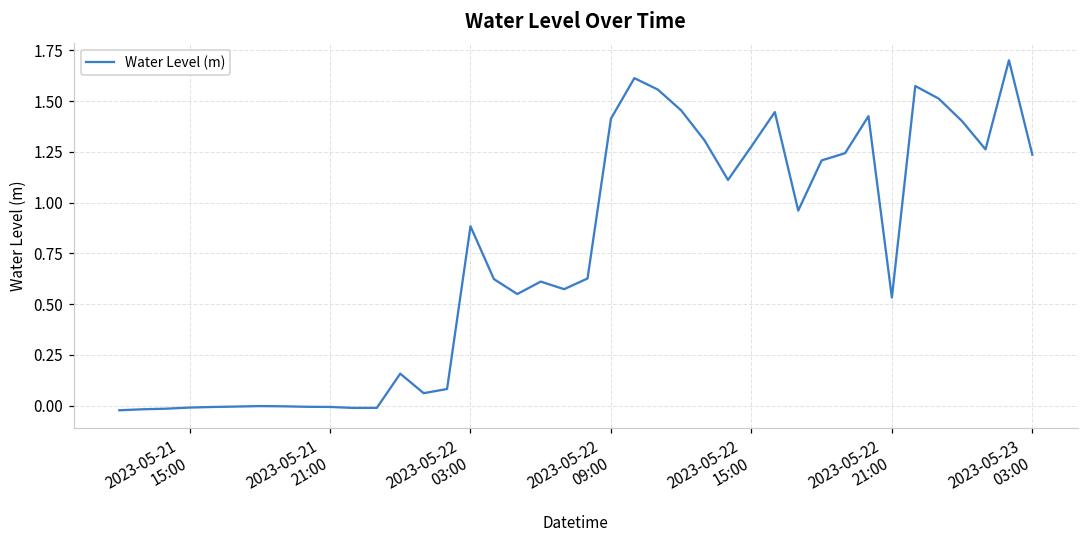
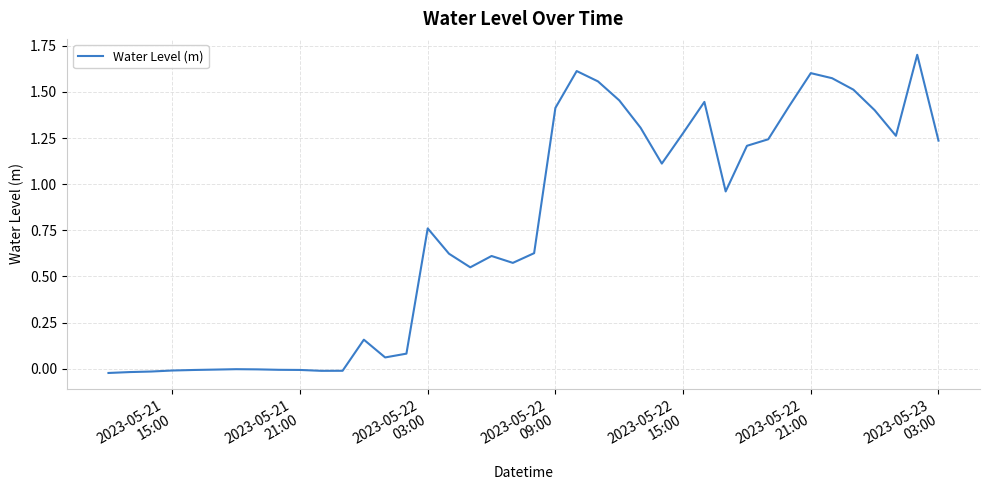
  {
    "2023-05-21 15:00": -0.01,
    "2023-05-21 21:00": -0.01,
-   "2023-05-22 03:00": 0.88,
+   "2023-05-22 03:00": 0.76,
    "2023-05-22 09:00": 1.41,
    "2023-05-22 15:00": 1.28,
-   "2023-05-22 21:00": 0.53,
+   "2023-05-22 21:00": 1.60,
    "2023-05-23 03:00": 1.24
  }
